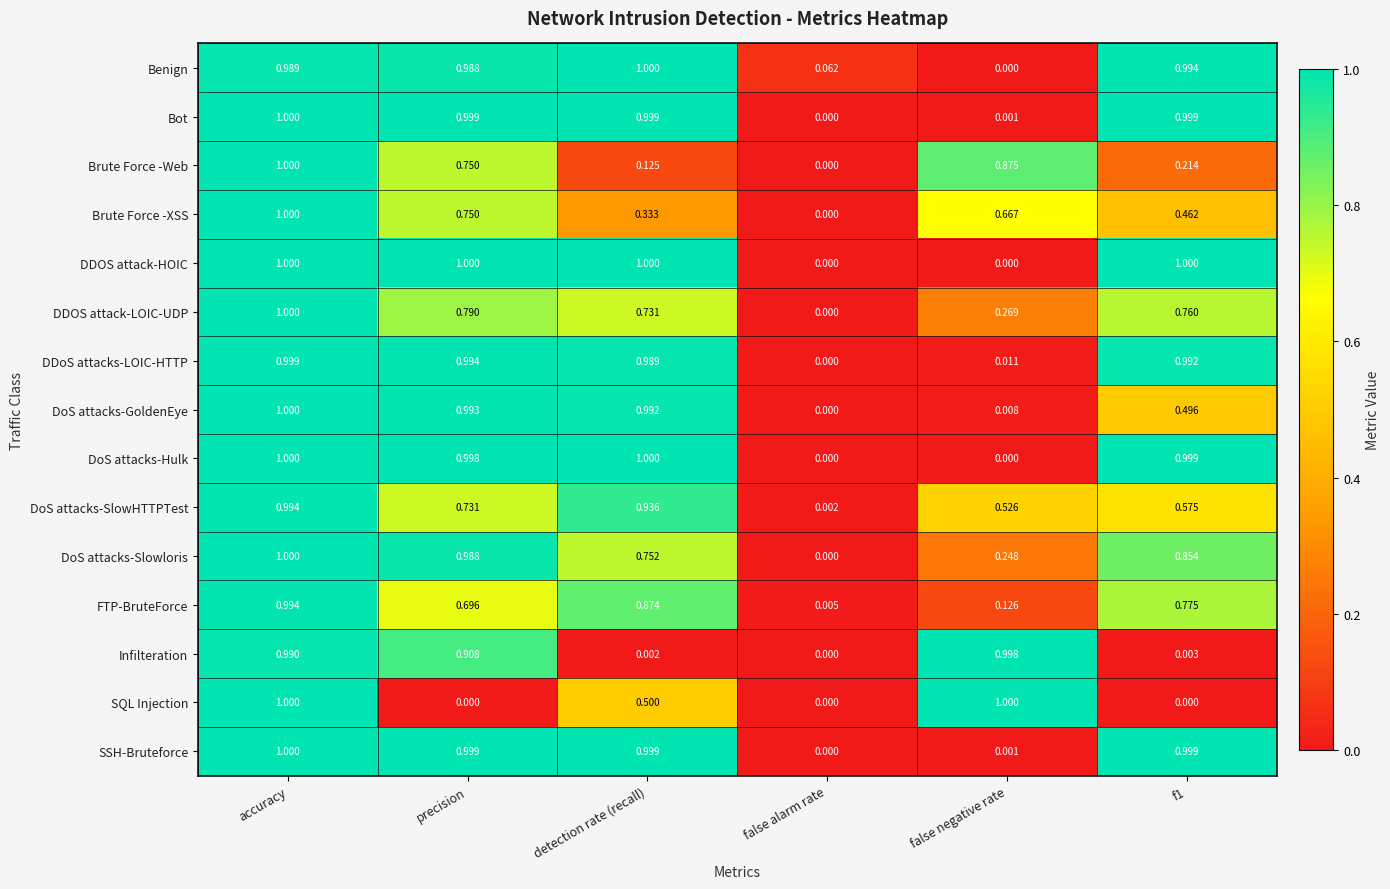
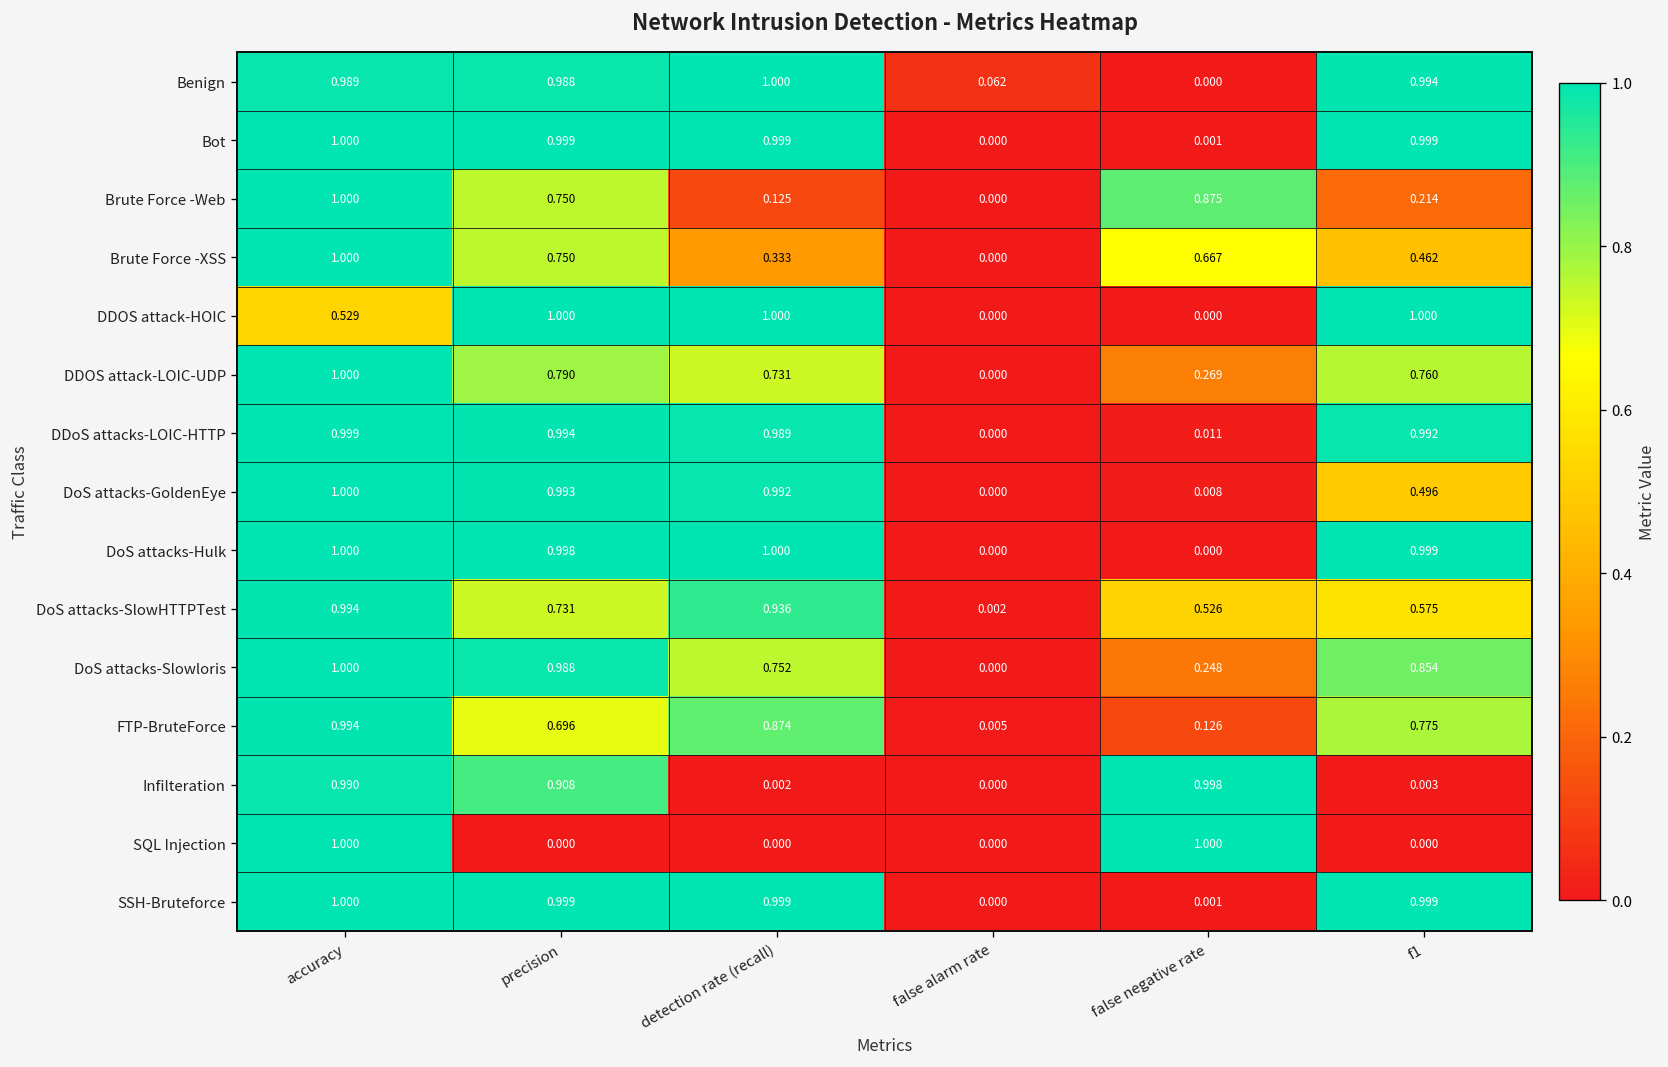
  {
    "Benign": {
      "accuracy": 0.989,
      "precision": 0.988,
      "detection rate (recall)": 1.000,
      "false alarm rate": 0.062,
      "false negative rate": 0.000,
      "f1": 0.994
    },
    "Bot": {
      "accuracy": 1.000,
      "precision": 0.999,
      "detection rate (recall)": 0.999,
      "false alarm rate": 0.000,
      "false negative rate": 0.001,
      "f1": 0.999
    },
    "Brute Force -Web": {
      "accuracy": 1.000,
      "precision": 0.750,
      "detection rate (recall)": 0.125,
      "false alarm rate": 0.000,
      "false negative rate": 0.875,
      "f1": 0.214
    },
    "Brute Force -XSS": {
      "accuracy": 1.000,
      "precision": 0.750,
      "detection rate (recall)": 0.333,
      "false alarm rate": 0.000,
      "false negative rate": 0.667,
      "f1": 0.462
    },
    "DDOS attack-HOIC": {
-     "accuracy": 1.000,
+     "accuracy": 0.529,
      "precision": 1.000,
      "detection rate (recall)": 1.000,
      "false alarm rate": 0.000,
      "false negative rate": 0.000,
      "f1": 1.000
    },
    "DDOS attack-LOIC-UDP": {
      "accuracy": 1.000,
      "precision": 0.790,
      "detection rate (recall)": 0.731,
      "false alarm rate": 0.000,
      "false negative rate": 0.269,
      "f1": 0.760
    },
    "DDoS attacks-LOIC-HTTP": {
      "accuracy": 0.999,
      "precision": 0.994,
      "detection rate (recall)": 0.989,
      "false alarm rate": 0.000,
      "false negative rate": 0.011,
      "f1": 0.992
    },
    "DoS attacks-GoldenEye": {
      "accuracy": 1.000,
      "precision": 0.993,
      "detection rate (recall)": 0.992,
      "false alarm rate": 0.000,
      "false negative rate": 0.008,
      "f1": 0.496
    },
    "DoS attacks-Hulk": {
      "accuracy": 1.000,
      "precision": 0.998,
      "detection rate (recall)": 1.000,
      "false alarm rate": 0.000,
      "false negative rate": 0.000,
      "f1": 0.999
    },
    "DoS attacks-SlowHTTPTest": {
      "accuracy": 0.994,
      "precision": 0.731,
      "detection rate (recall)": 0.936,
      "false alarm rate": 0.002,
      "false negative rate": 0.526,
      "f1": 0.575
    },
    "DoS attacks-Slowloris": {
      "accuracy": 1.000,
      "precision": 0.988,
      "detection rate (recall)": 0.752,
      "false alarm rate": 0.000,
      "false negative rate": 0.248,
      "f1": 0.854
    },
    "FTP-BruteForce": {
      "accuracy": 0.994,
      "precision": 0.696,
      "detection rate (recall)": 0.874,
      "false alarm rate": 0.005,
      "false negative rate": 0.126,
      "f1": 0.775
    },
    "Infilteration": {
      "accuracy": 0.990,
      "precision": 0.908,
      "detection rate (recall)": 0.002,
      "false alarm rate": 0.000,
      "false negative rate": 0.998,
      "f1": 0.003
    },
    "SQL Injection": {
      "accuracy": 1.000,
      "precision": 0.000,
-     "detection rate (recall)": 0.500,
+     "detection rate (recall)": 0.000,
      "false alarm rate": 0.000,
      "false negative rate": 1.000,
      "f1": 0.000
    },
    "SSH-Bruteforce": {
      "accuracy": 1.000,
      "precision": 0.999,
      "detection rate (recall)": 0.999,
      "false alarm rate": 0.000,
      "false negative rate": 0.001,
      "f1": 0.999
    }
  }
